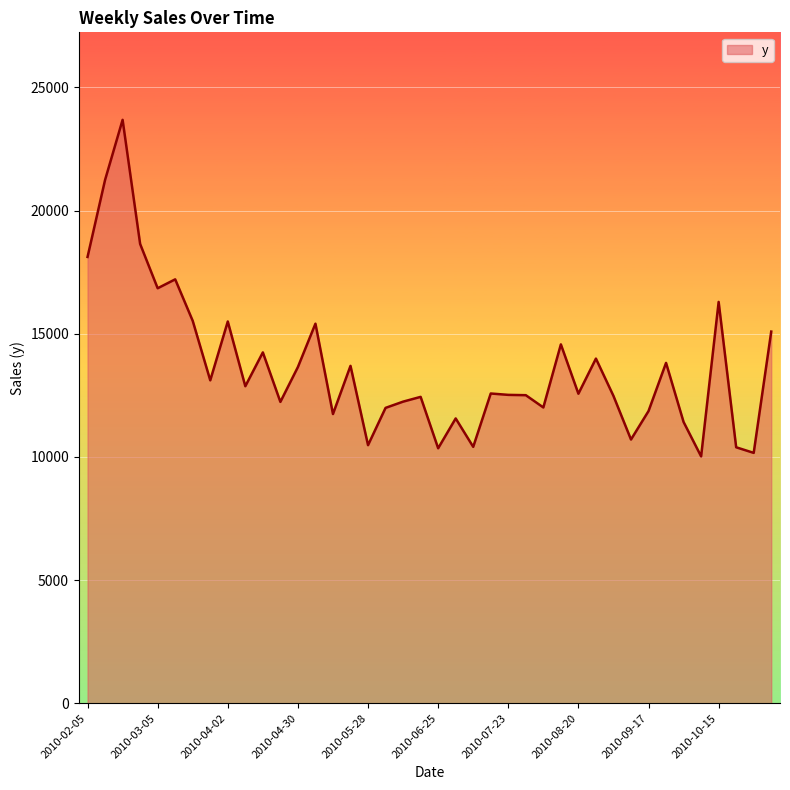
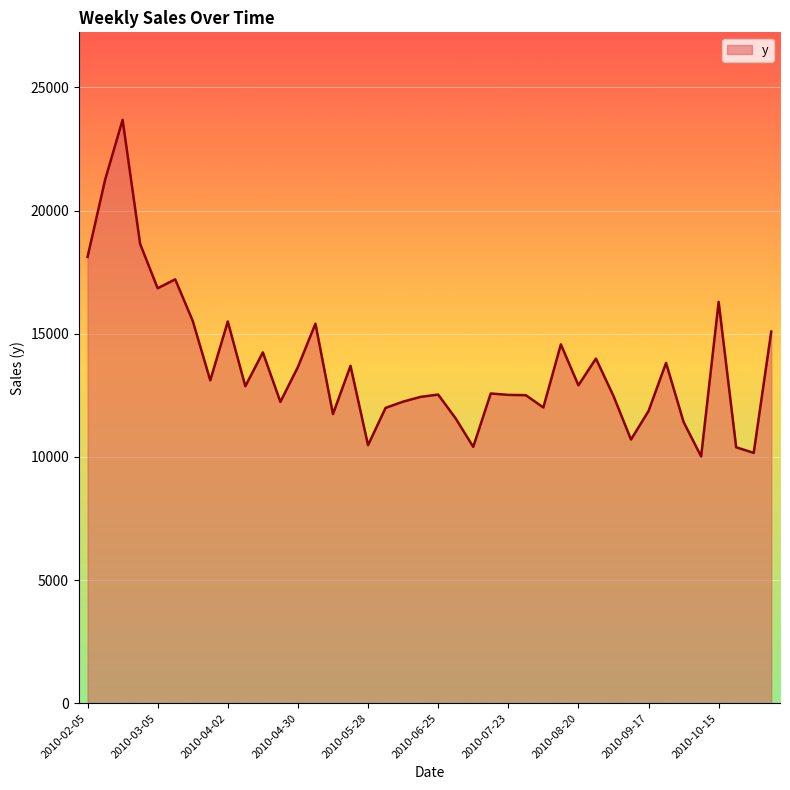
  {
    "2010-02-05": 18100,
    "2010-03-05": 16800,
    "2010-04-02": 15500,
    "2010-04-30": 13600,
    "2010-05-28": 10500,
-   "2010-06-25": 10400,
+   "2010-06-25": 12500,
    "2010-07-23": 12500,
-   "2010-08-20": 12600,
+   "2010-08-20": 12900,
    "2010-09-17": 11900,
    "2010-10-15": 16300
  }
